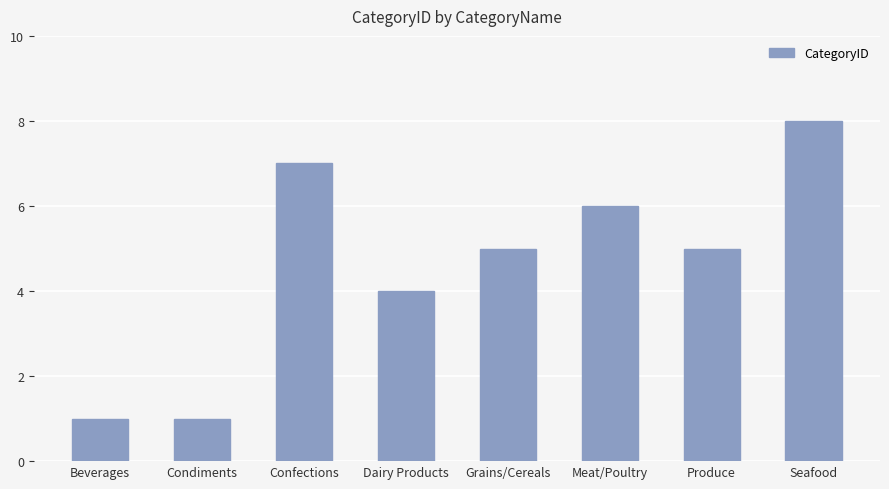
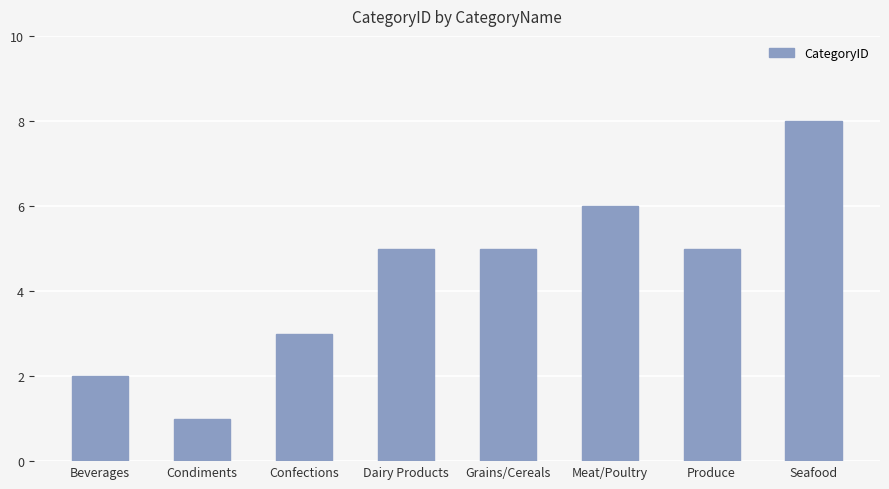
  {
-   "Beverages": 1,
+   "Beverages": 2,
    "Condiments": 1,
-   "Confections": 7,
-   "Dairy Products": 4,
+   "Confections": 3,
+   "Dairy Products": 5,
    "Grains/Cereals": 5,
    "Meat/Poultry": 6,
    "Produce": 5,
    "Seafood": 8
  }
